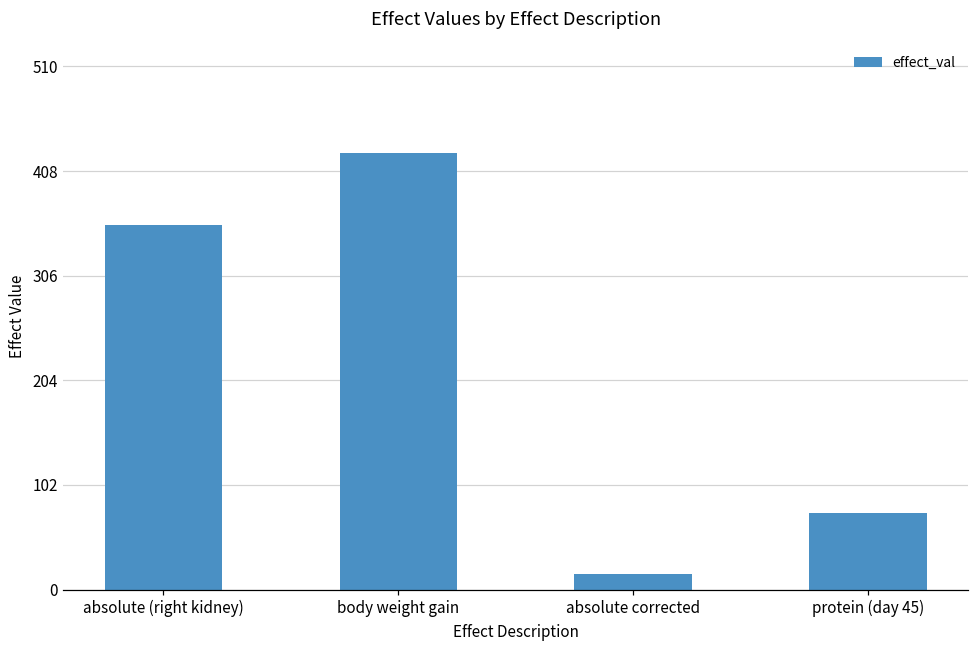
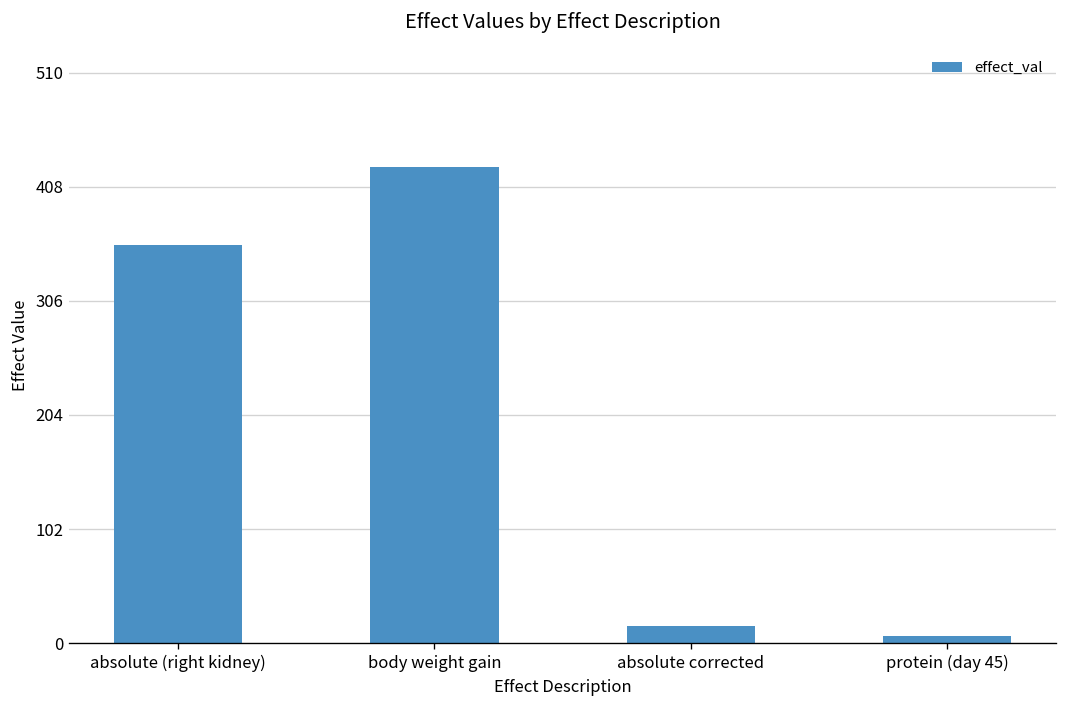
  {
    "absolute (right kidney)": 360,
    "body weight gain": 430,
    "absolute corrected": 20,
-   "protein (day 45)": 70
+   "protein (day 45)": 10
  }
